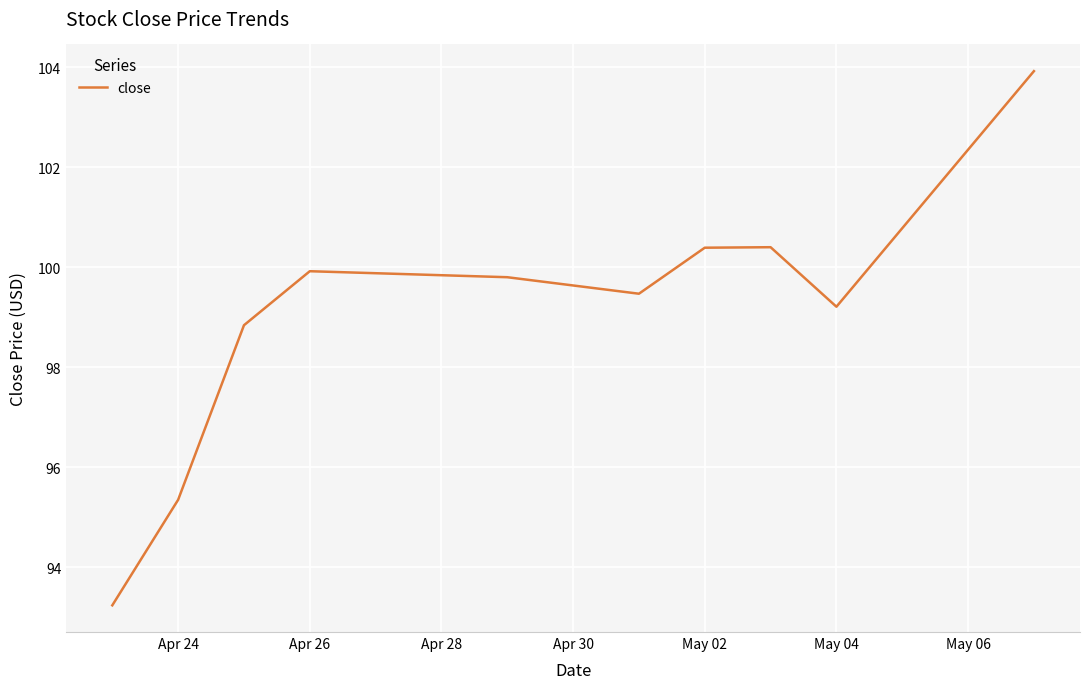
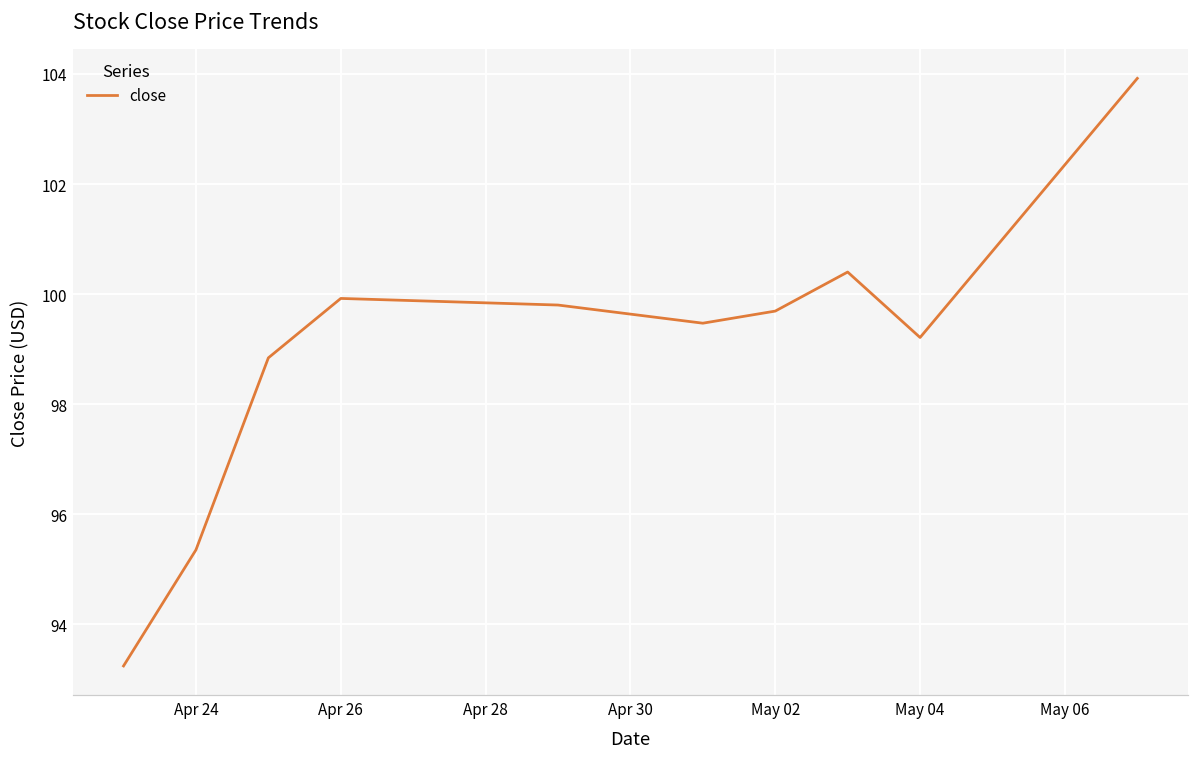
  {
    "Apr 24": 95.4,
    "Apr 26": 99.9,
-   "May 02": 100.4,
+   "May 02": 99.7,
    "May 04": 99.2
  }
